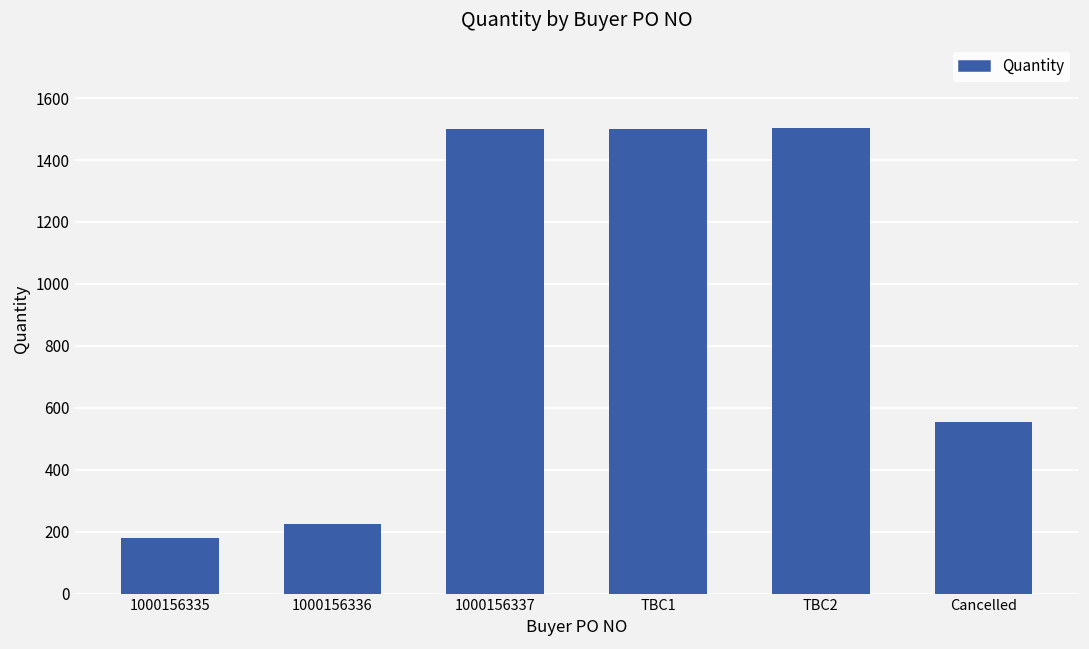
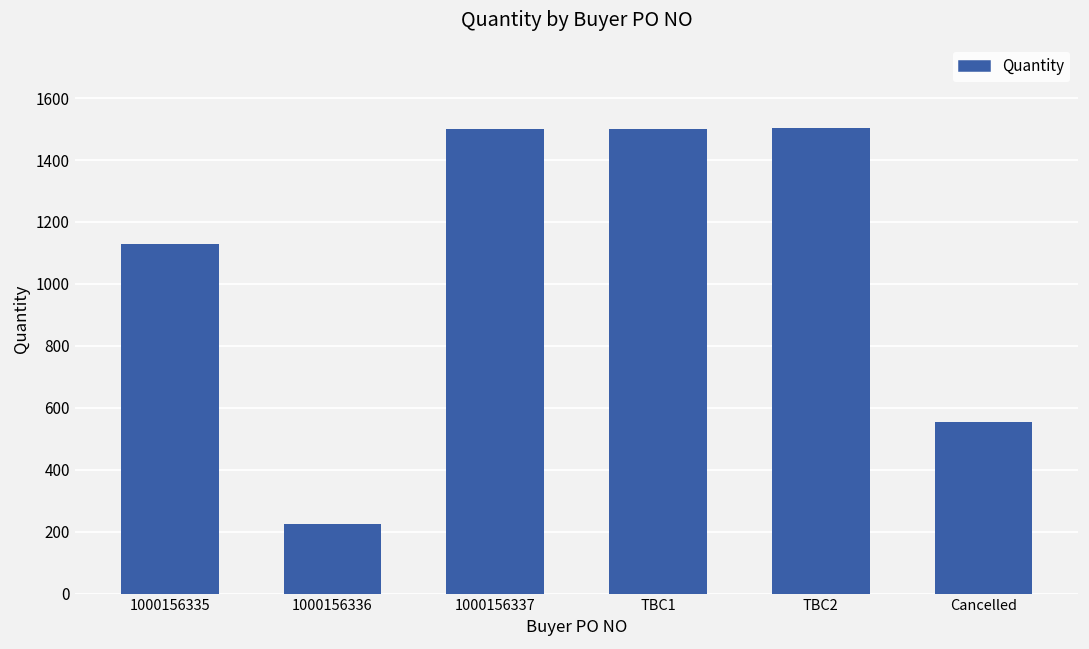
  {
-   "1000156335": 180,
+   "1000156335": 1130,
    "1000156336": 230,
    "1000156337": 1500,
    "TBC1": 1500,
    "TBC2": 1500,
    "Cancelled": 560
  }
